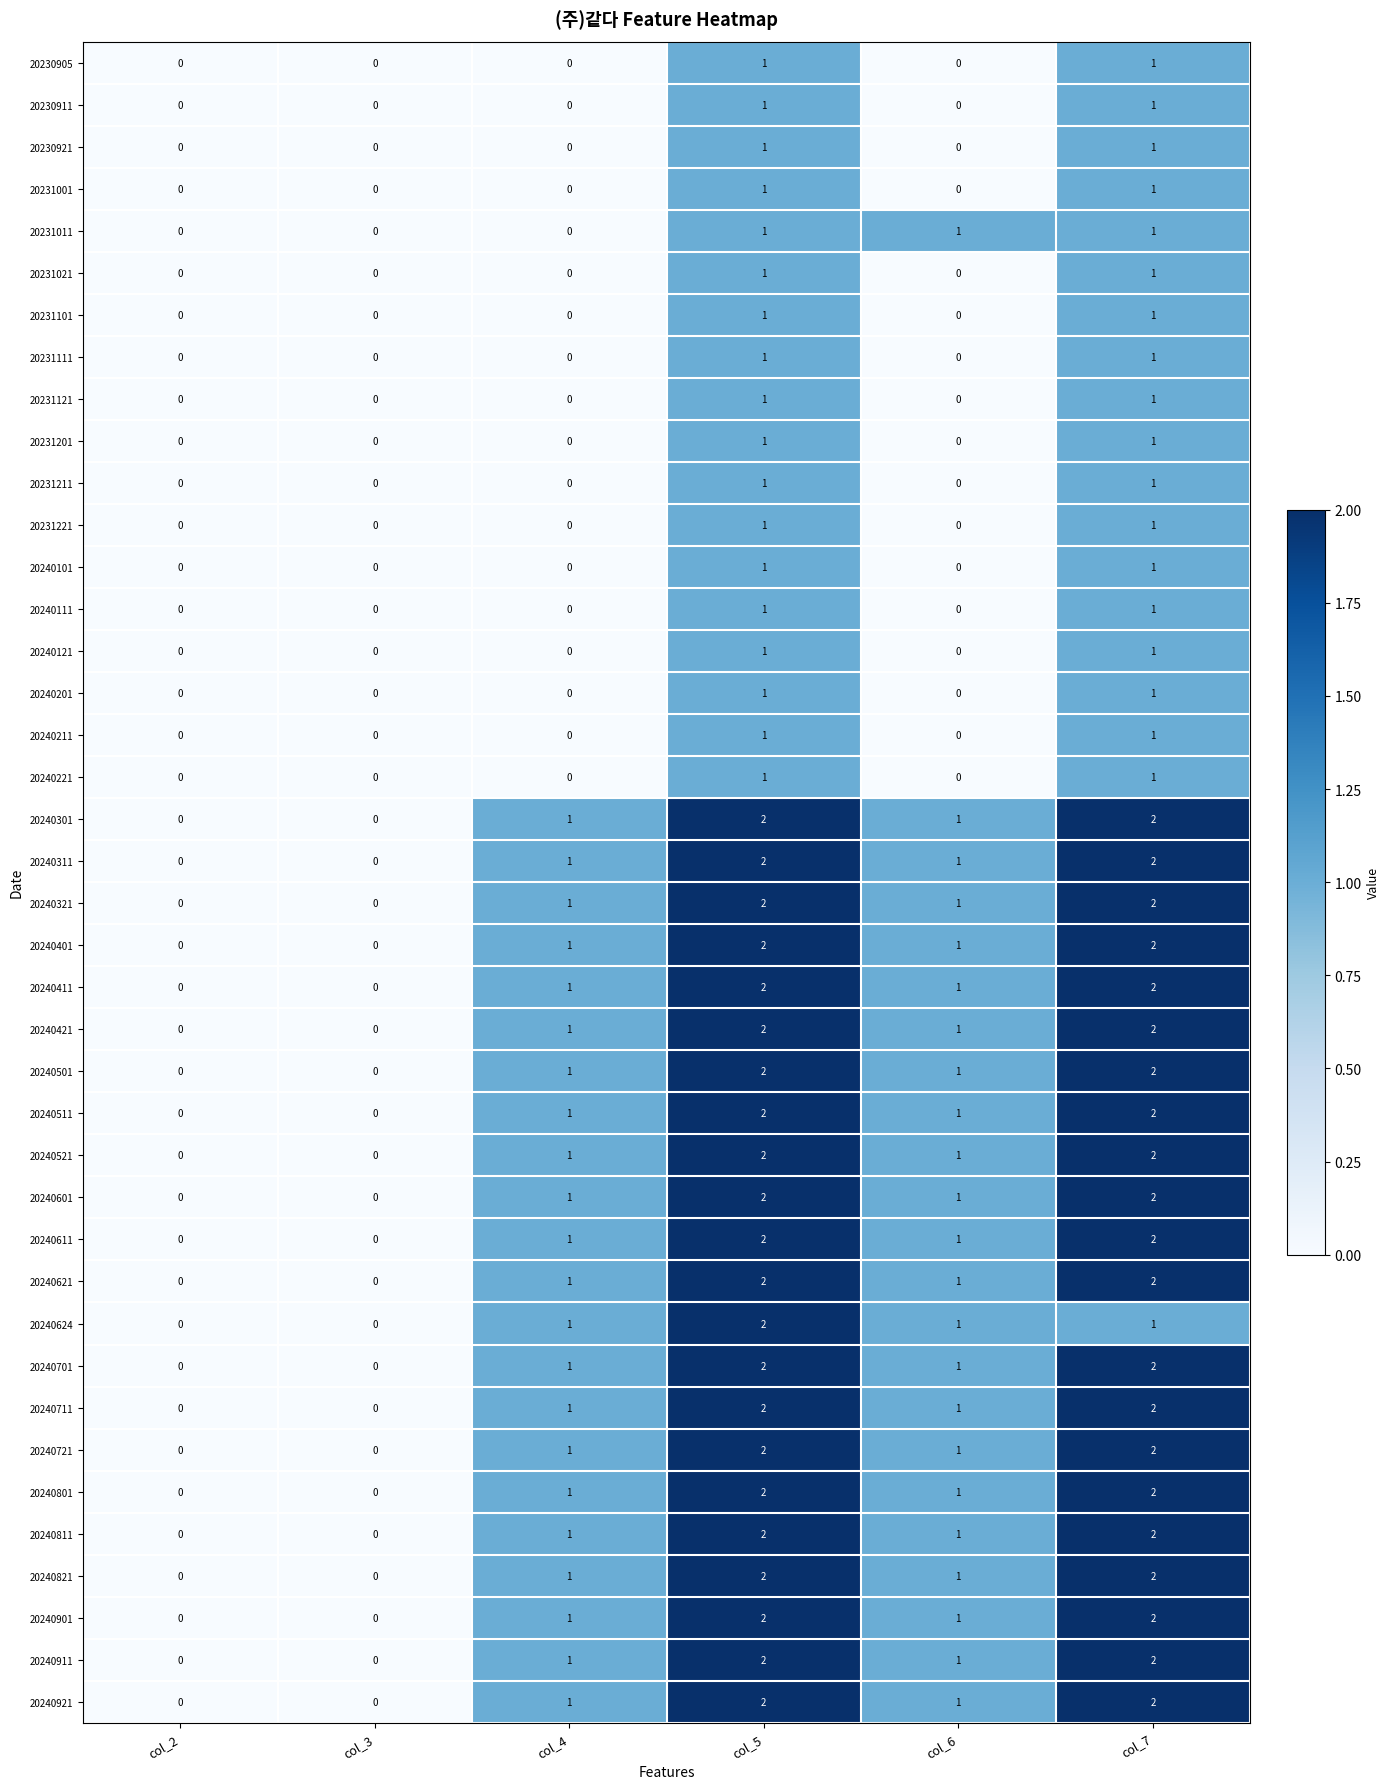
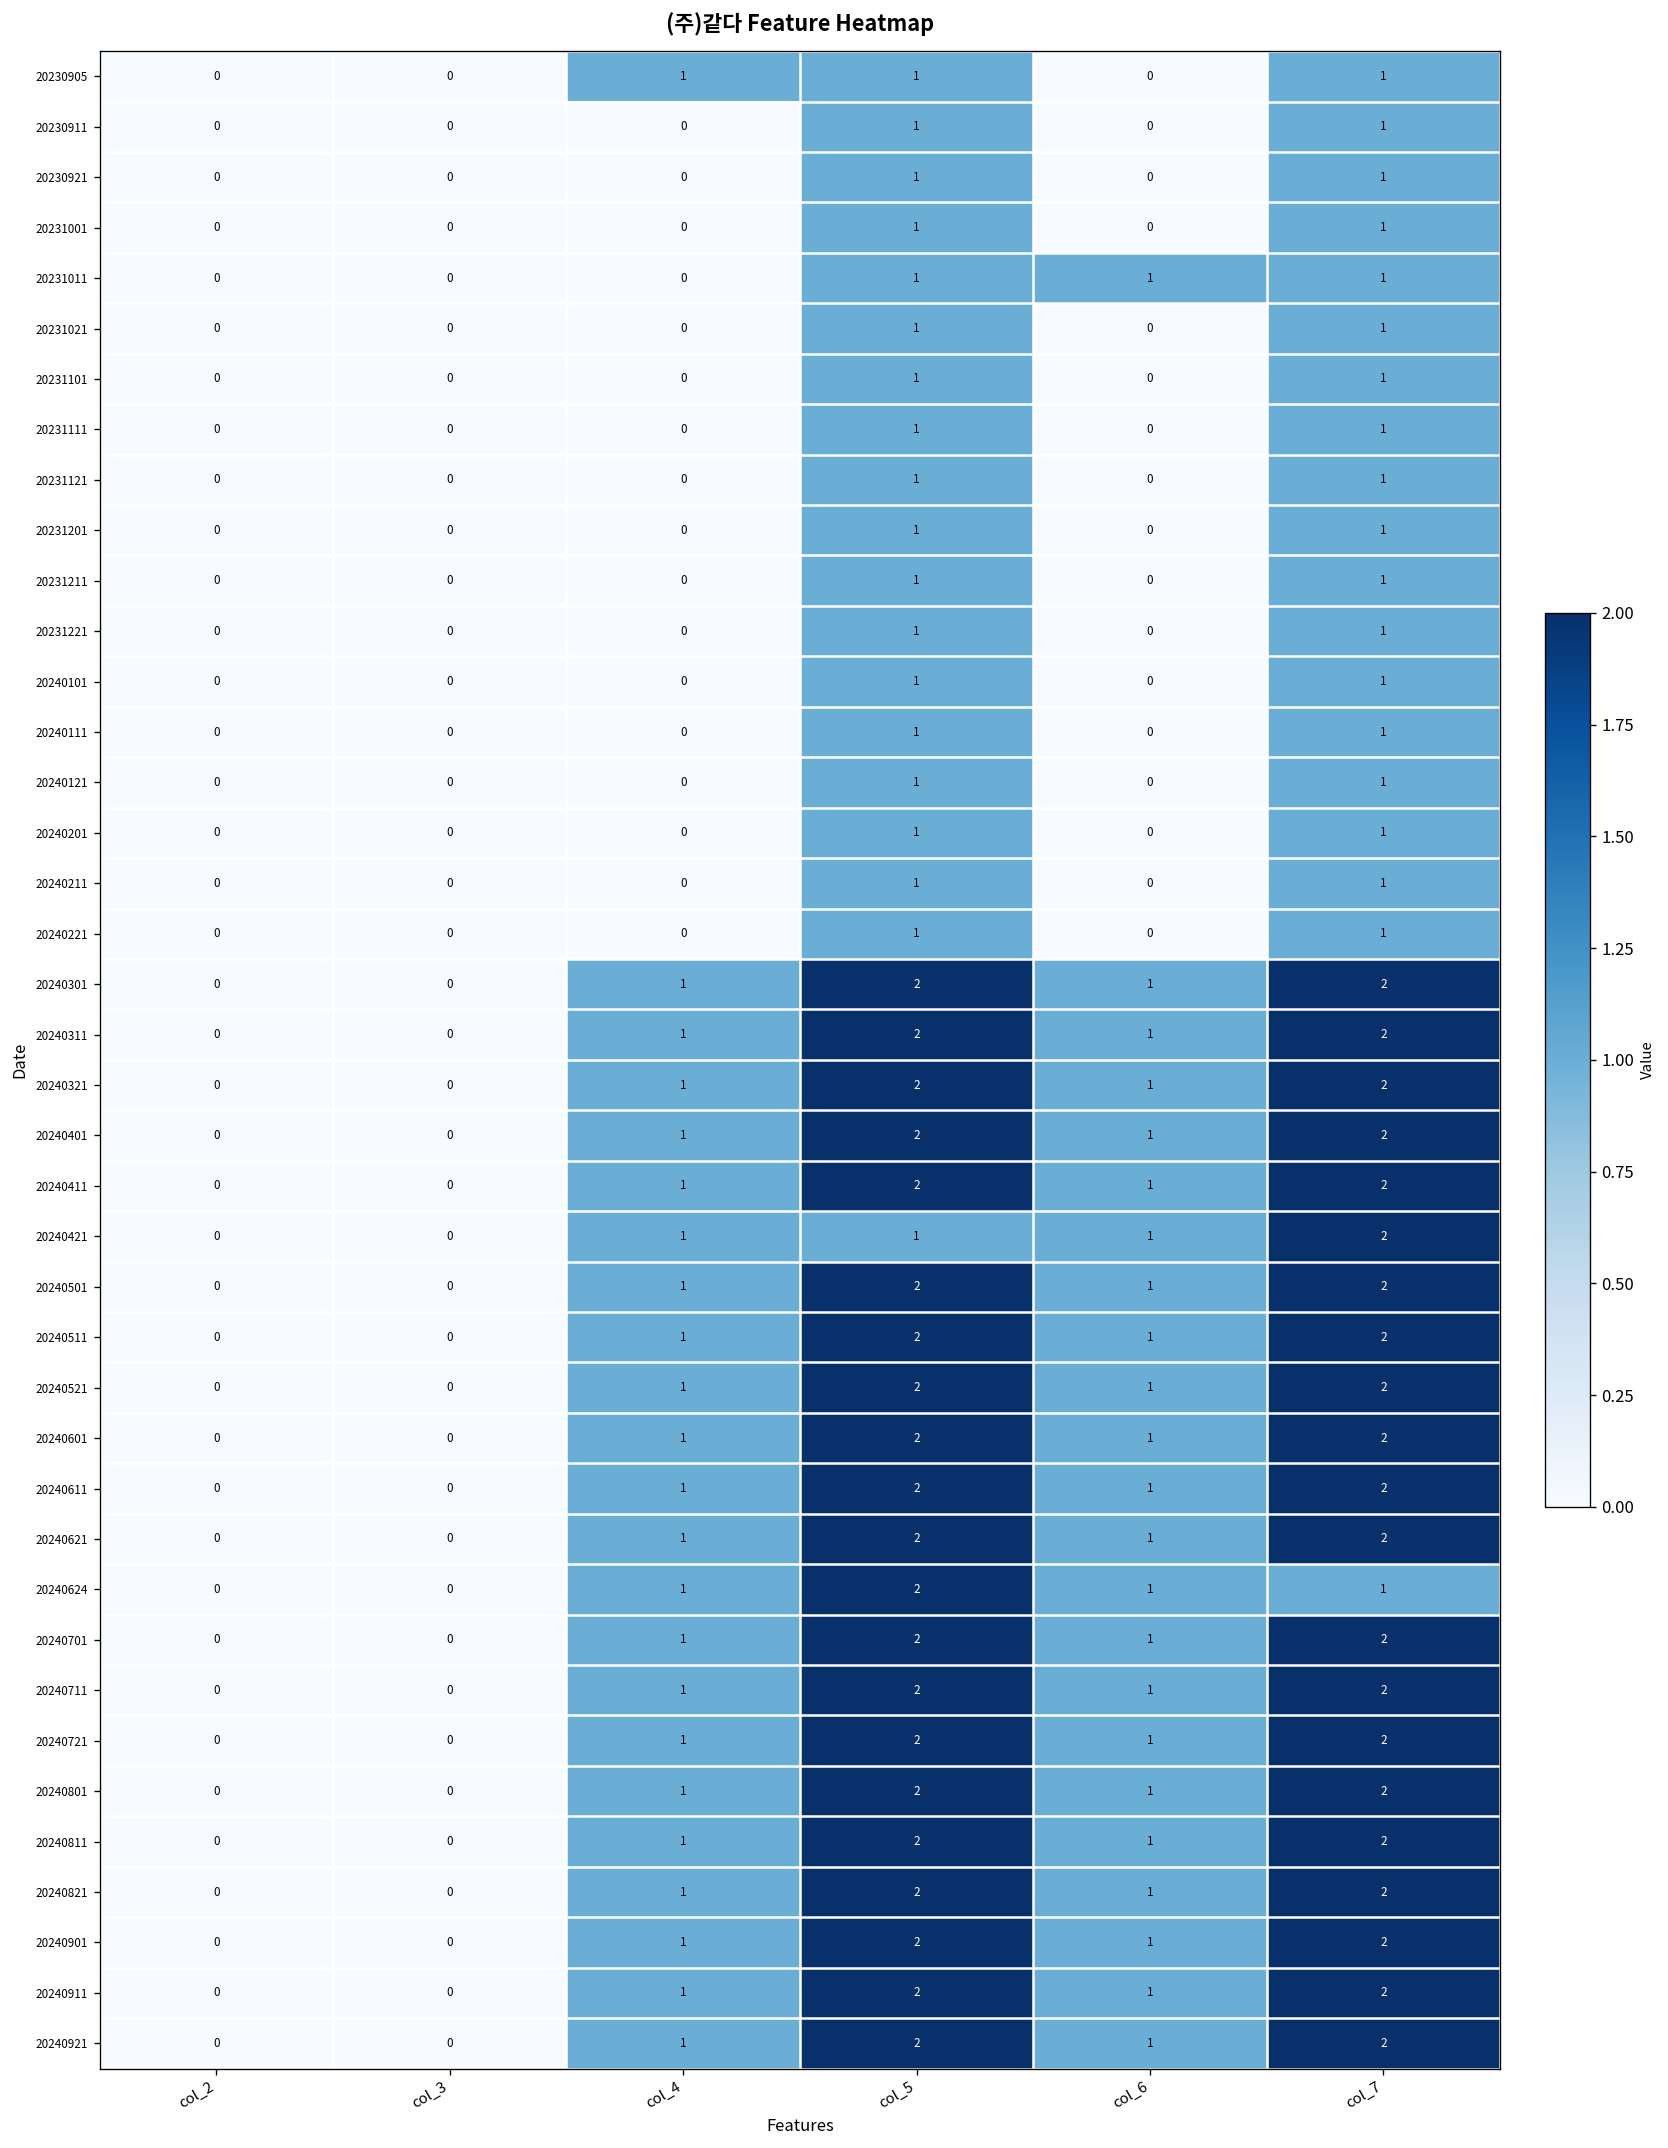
  {
    "20230905": {
      "col_2": 0,
      "col_3": 0,
-     "col_4": 0,
+     "col_4": 1,
      "col_5": 1,
      "col_6": 0,
      "col_7": 1
    },
    "20240421": {
      "col_2": 0,
      "col_3": 0,
      "col_4": 1,
-     "col_5": 2,
+     "col_5": 1,
      "col_6": 1,
      "col_7": 2
    }
  }
